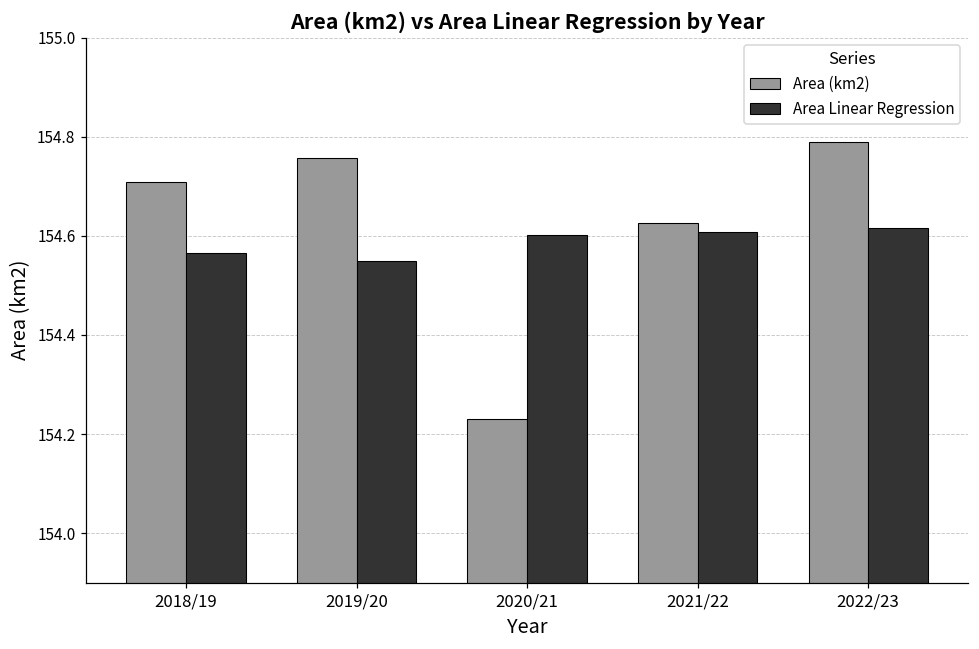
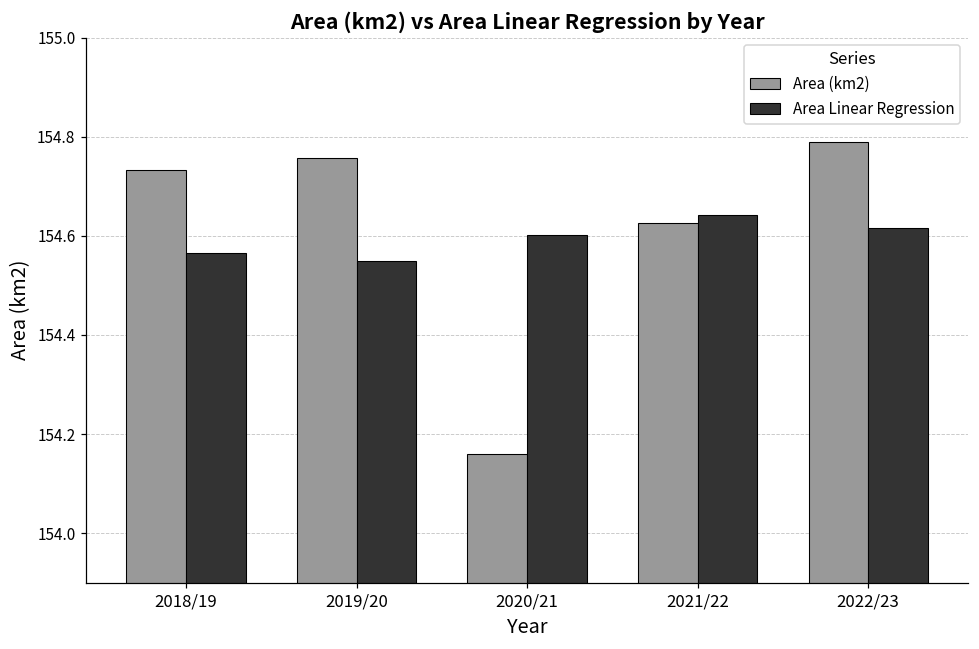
  {
    "Area (km2)": {
-     "2018/19": 154.71,
+     "2018/19": 154.73,
      "2019/20": 154.76,
-     "2020/21": 154.23,
+     "2020/21": 154.16,
      "2021/22": 154.63,
      "2022/23": 154.79
    },
    "Area Linear Regression": {
      "2018/19": 154.56,
      "2019/20": 154.55,
      "2020/21": 154.60,
-     "2021/22": 154.61,
+     "2021/22": 154.64,
      "2022/23": 154.62
    }
  }
